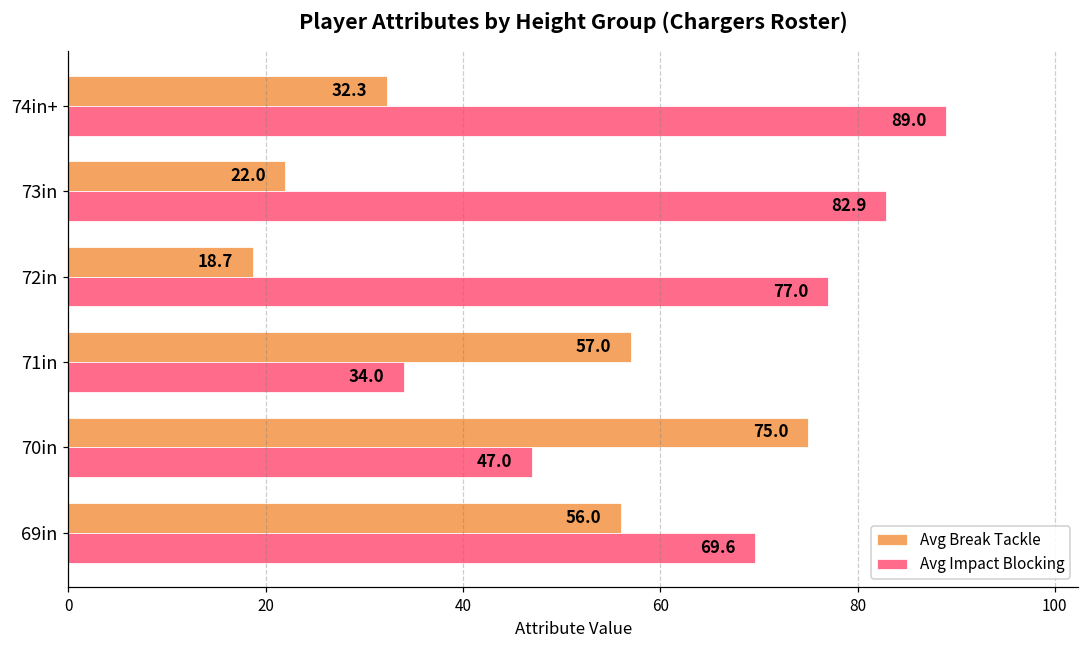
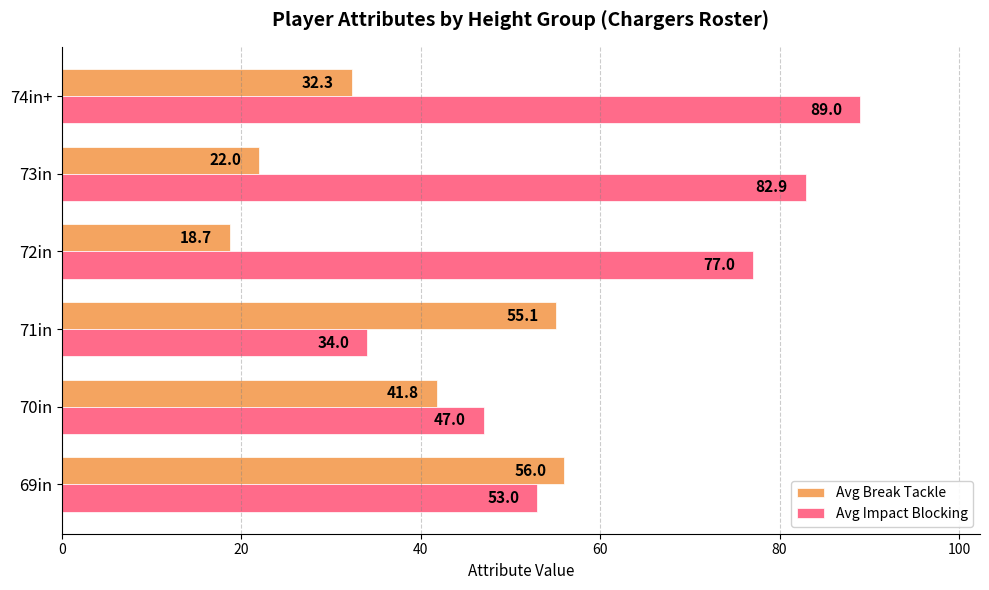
  {
    "Avg Break Tackle": {
      "74in+": 32.3,
      "73in": 22.0,
      "72in": 18.7,
-     "71in": 57.0,
-     "70in": 75.0,
+     "71in": 55.1,
+     "70in": 41.8,
      "69in": 56.0
    },
    "Avg Impact Blocking": {
      "74in+": 89.0,
      "73in": 82.9,
      "72in": 77.0,
      "71in": 34.0,
      "70in": 47.0,
-     "69in": 69.6
+     "69in": 53.0
    }
  }
